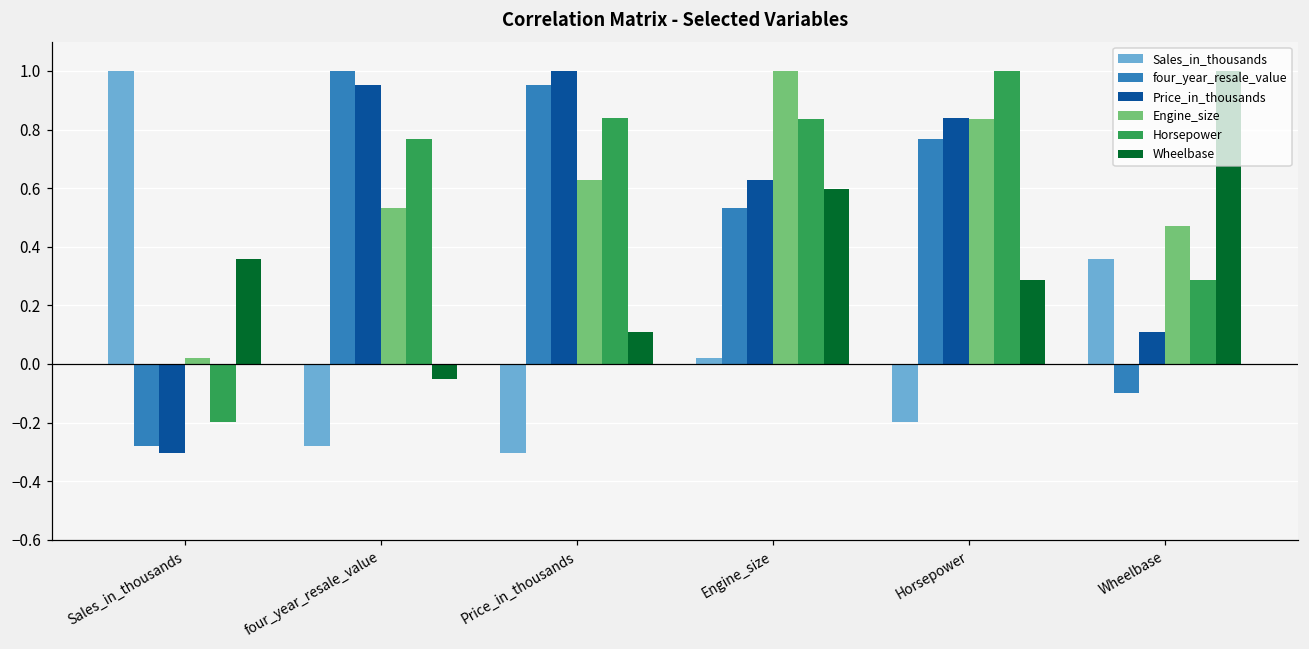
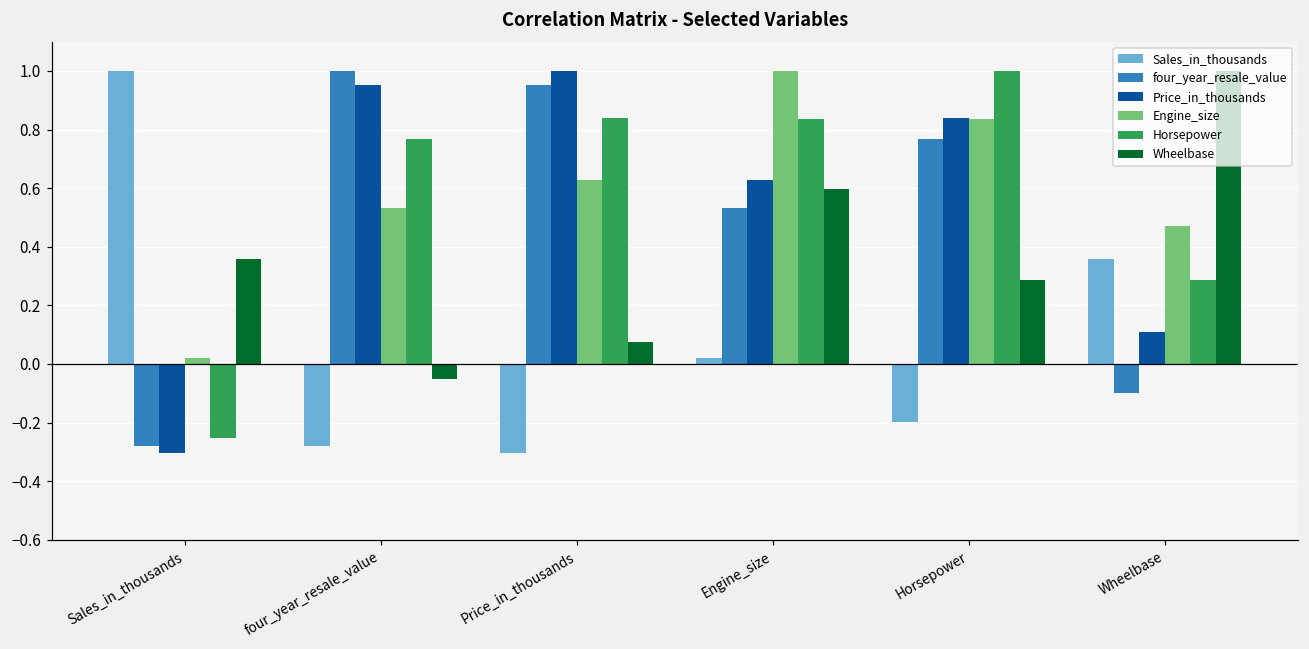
  {
    "Sales_in_thousands": {
      "Sales_in_thousands": 1.00,
      "four_year_resale_value": -0.28,
      "Price_in_thousands": -0.30,
      "Engine_size": 0.02,
      "Horsepower": -0.20,
      "Wheelbase": 0.36
    },
    "four_year_resale_value": {
      "Sales_in_thousands": -0.28,
      "four_year_resale_value": 1.00,
      "Price_in_thousands": 0.95,
      "Engine_size": 0.53,
      "Horsepower": 0.77,
      "Wheelbase": -0.10
    },
    "Price_in_thousands": {
      "Sales_in_thousands": -0.30,
      "four_year_resale_value": 0.95,
      "Price_in_thousands": 1.00,
      "Engine_size": 0.63,
      "Horsepower": 0.84,
      "Wheelbase": 0.11
    },
    "Engine_size": {
      "Sales_in_thousands": 0.02,
      "four_year_resale_value": 0.53,
      "Price_in_thousands": 0.63,
      "Engine_size": 1.00,
      "Horsepower": 0.84,
      "Wheelbase": 0.47
    },
    "Horsepower": {
-     "Sales_in_thousands": -0.20,
+     "Sales_in_thousands": -0.25,
      "four_year_resale_value": 0.77,
      "Price_in_thousands": 0.84,
      "Engine_size": 0.84,
      "Horsepower": 1.00,
      "Wheelbase": 0.29
    },
    "Wheelbase": {
      "Sales_in_thousands": 0.36,
      "four_year_resale_value": -0.05,
-     "Price_in_thousands": 0.11,
+     "Price_in_thousands": 0.08,
      "Engine_size": 0.60,
      "Horsepower": 0.29
    }
  }
